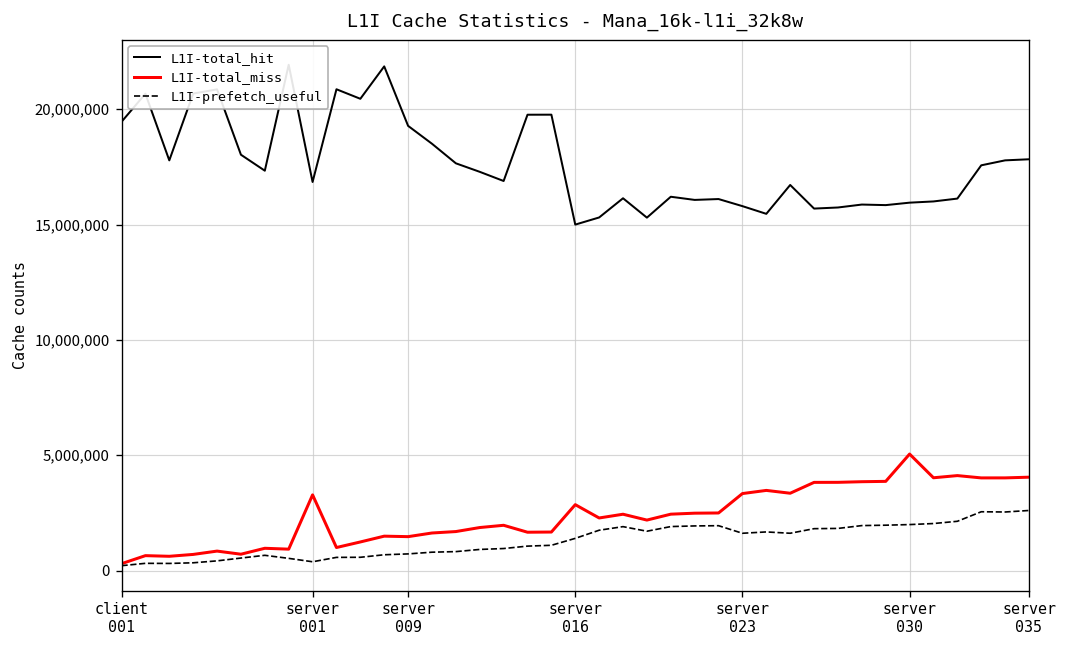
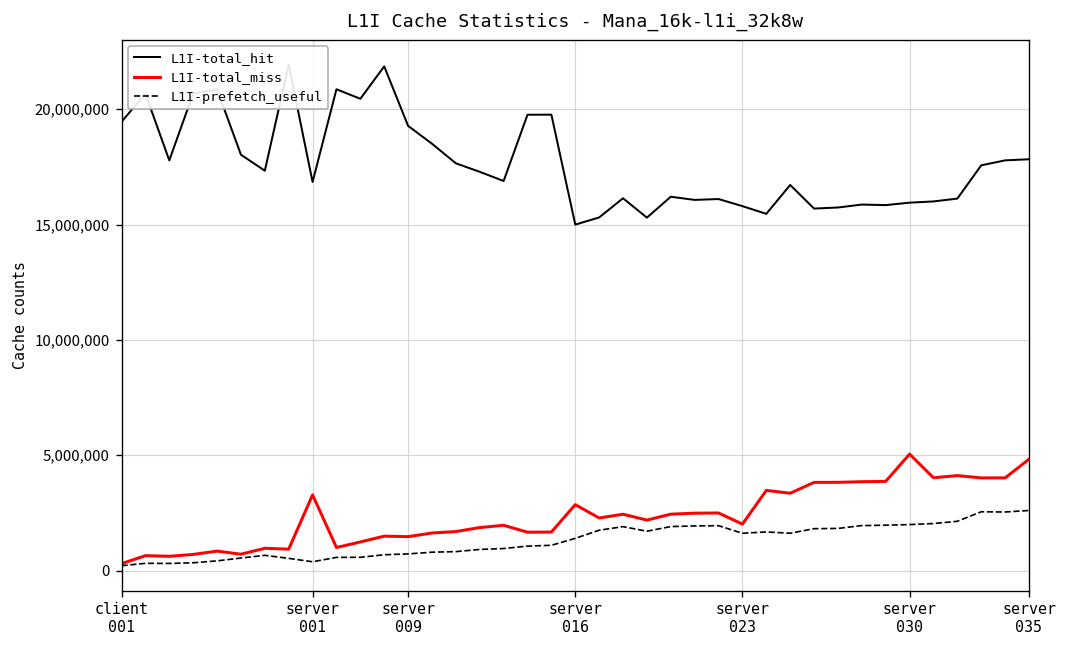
  {
    "L1I-total_miss": {
      "server 001": "3,300,000",
      "server 009": "1,500,000",
      "server 016": "2,900,000",
-     "server 023": "3,300,000",
+     "server 023": "2,000,000",
      "server 030": "5,100,000",
-     "server 035": "4,000,000"
+     "server 035": "4,800,000"
    }
  }
